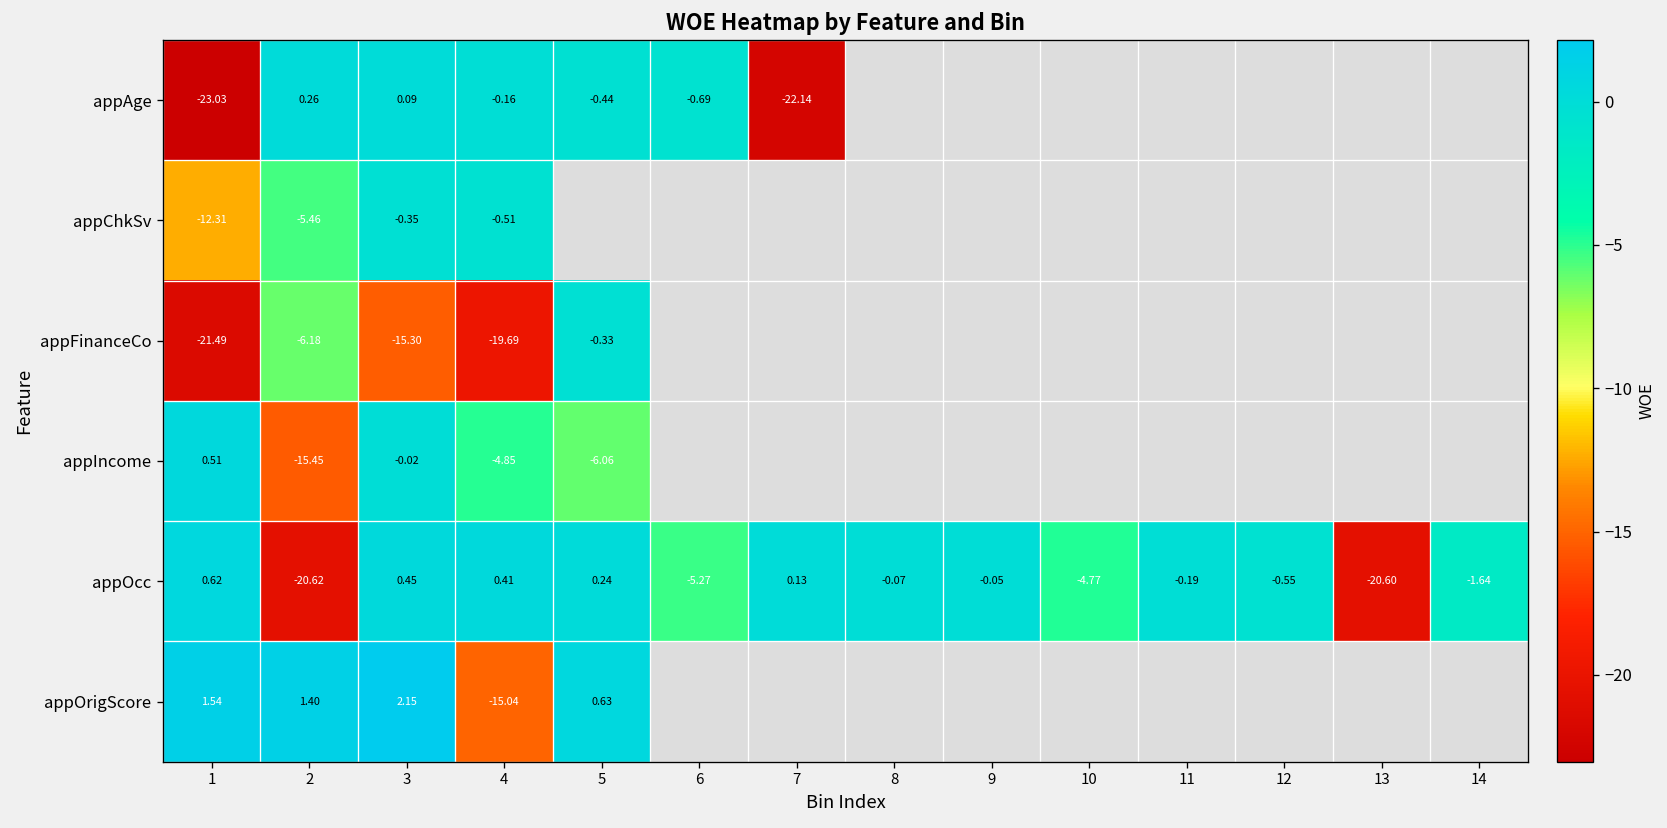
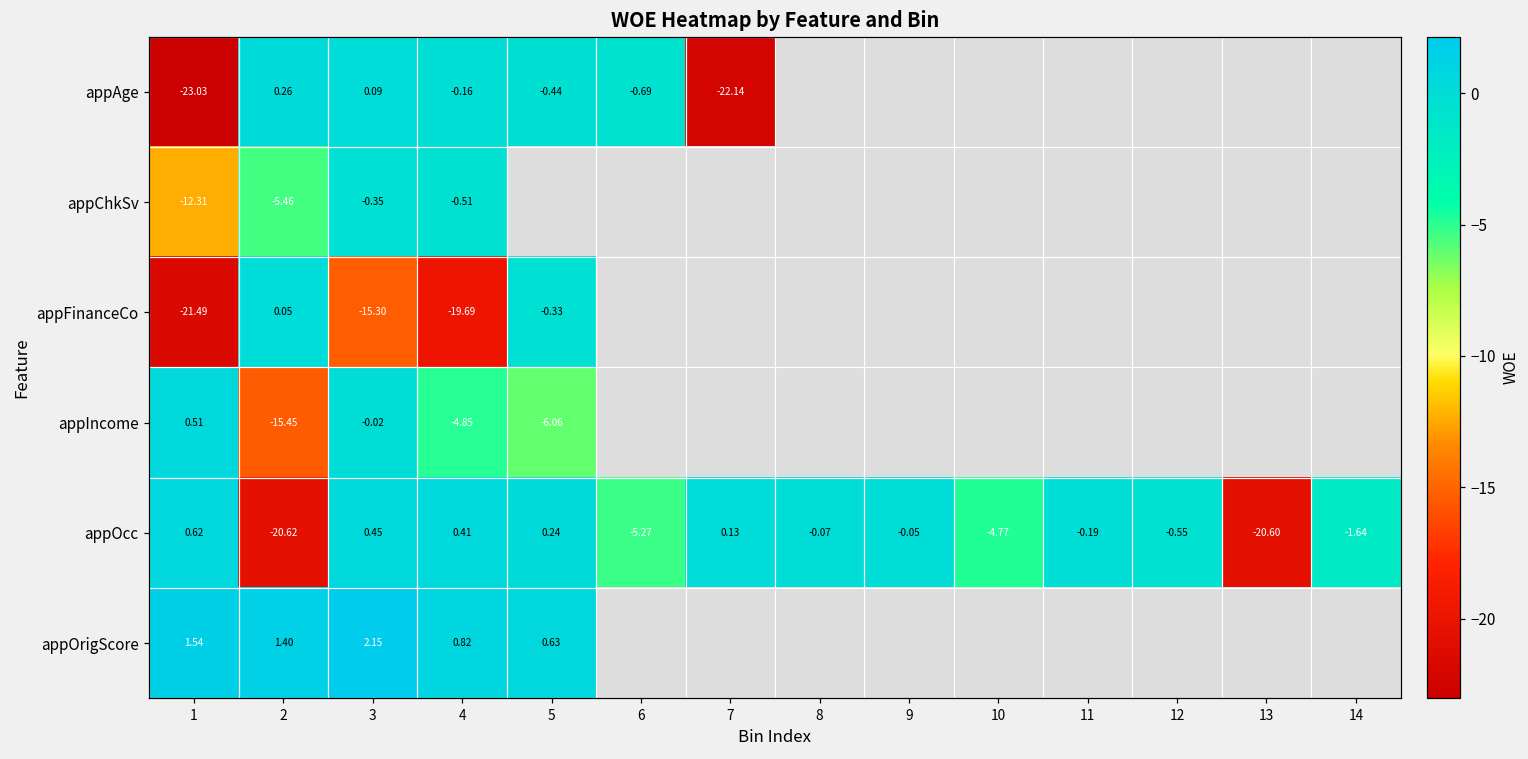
  {
    "appAge": {
      "1": -23.03,
      "2": 0.26,
      "3": 0.09,
      "4": -0.16,
      "5": -0.44,
      "6": -0.69,
      "7": -22.14
    },
    "appChkSv": {
      "1": -12.31,
      "2": -5.46,
      "3": -0.35,
      "4": -0.51
    },
    "appFinanceCo": {
      "1": -21.49,
-     "2": -6.18,
+     "2": 0.05,
      "3": -15.30,
      "4": -19.69,
      "5": -0.33
    },
    "appIncome": {
      "1": 0.51,
      "2": -15.45,
      "3": -0.02,
      "4": -4.85,
      "5": -6.06
    },
    "appOcc": {
      "1": 0.62,
      "2": -20.62,
      "3": 0.45,
      "4": 0.41,
      "5": 0.24,
      "6": -5.27,
      "7": 0.13,
      "8": -0.07,
      "9": -0.05,
      "10": -4.77,
      "11": -0.19,
      "12": -0.55,
      "13": -20.60,
      "14": -1.64
    },
    "appOrigScore": {
      "1": 1.54,
      "2": 1.40,
      "3": 2.15,
-     "4": -15.04,
+     "4": 0.82,
      "5": 0.63
    }
  }
